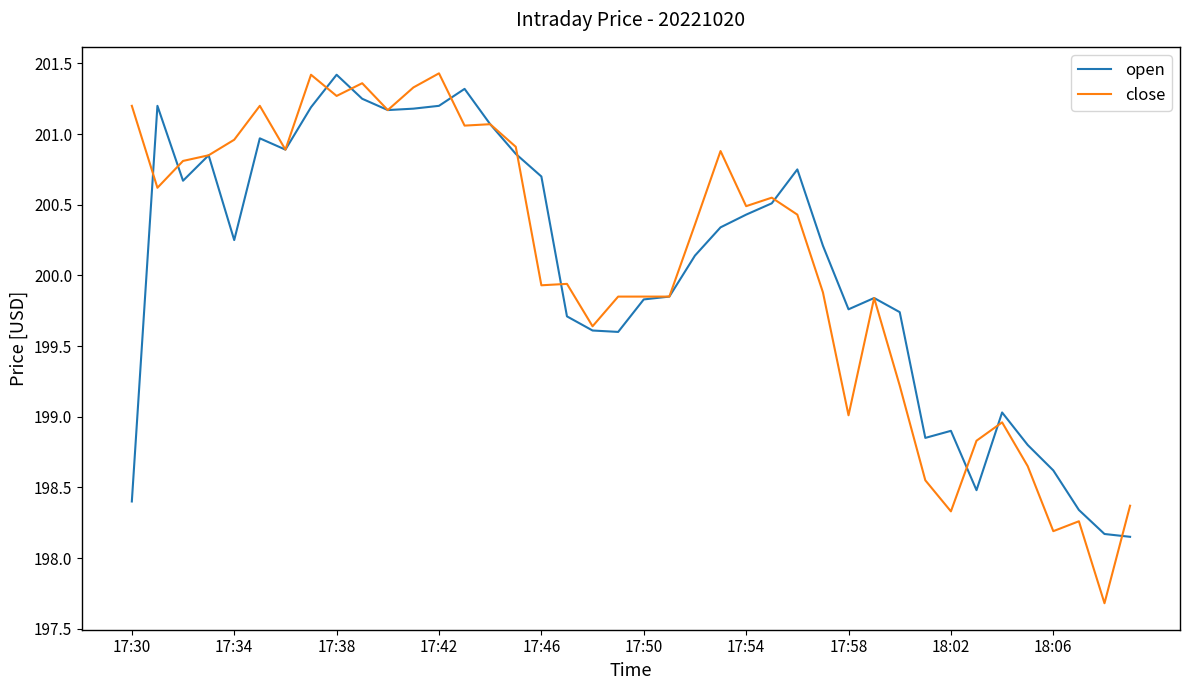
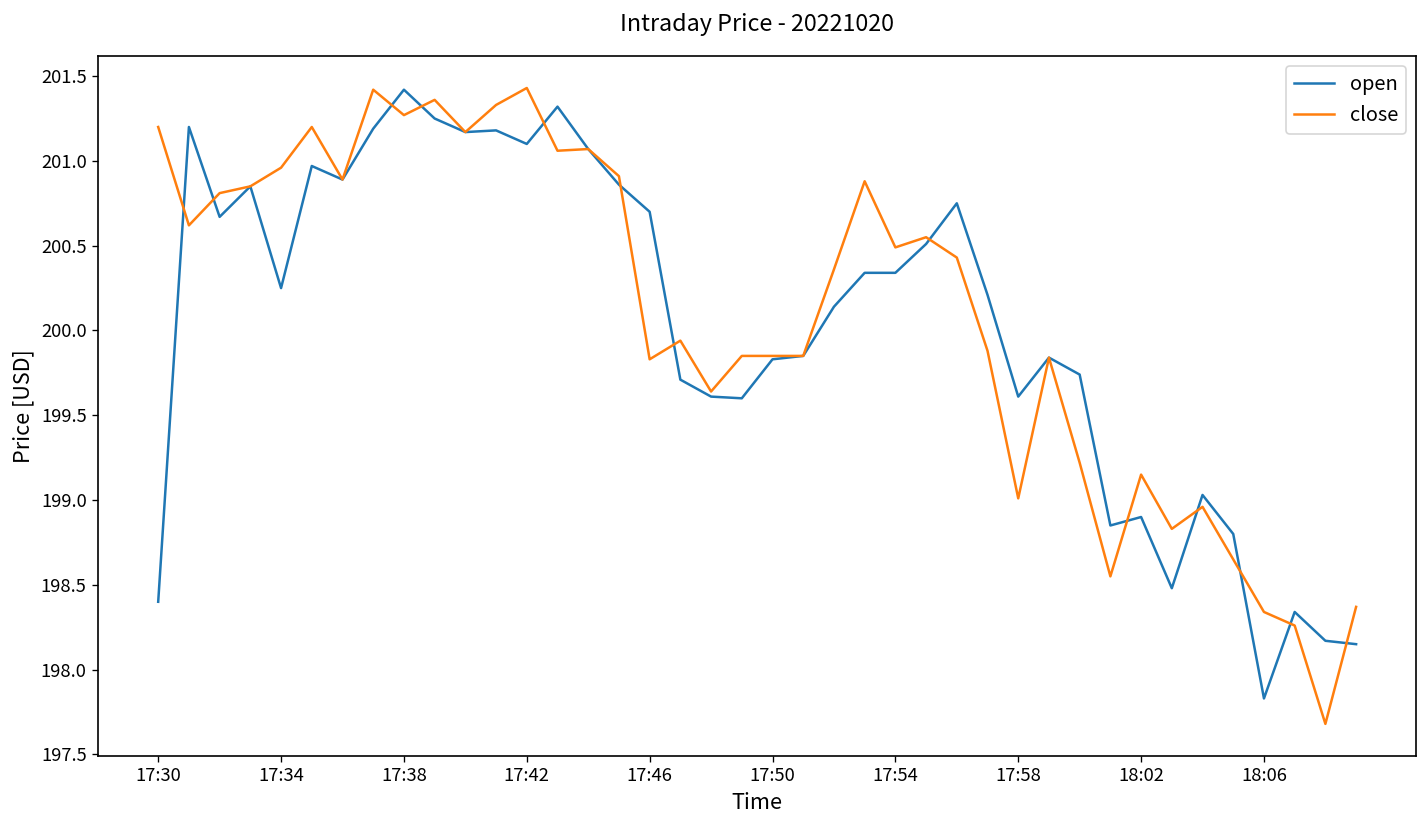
  {
    "open": {
      "17:30": 198.40,
      "17:34": 200.25,
      "17:38": 201.42,
-     "17:42": 201.2,
+     "17:42": 201.1,
      "17:46": 200.70,
      "17:50": 199.83,
-     "17:54": 200.43,
-     "17:58": 199.76,
+     "17:54": 200.34,
+     "17:58": 199.61,
      "18:02": 198.90,
-     "18:06": 198.62
+     "18:06": 197.83
    },
    "close": {
      "17:30": 201.20,
      "17:34": 200.96,
      "17:38": 201.27,
      "17:42": 201.43,
-     "17:46": 199.93,
+     "17:46": 199.83,
      "17:50": 199.85,
      "17:54": 200.49,
      "17:58": 199.01,
-     "18:02": 198.33,
-     "18:06": 198.19
+     "18:02": 199.15,
+     "18:06": 198.34
    }
  }
